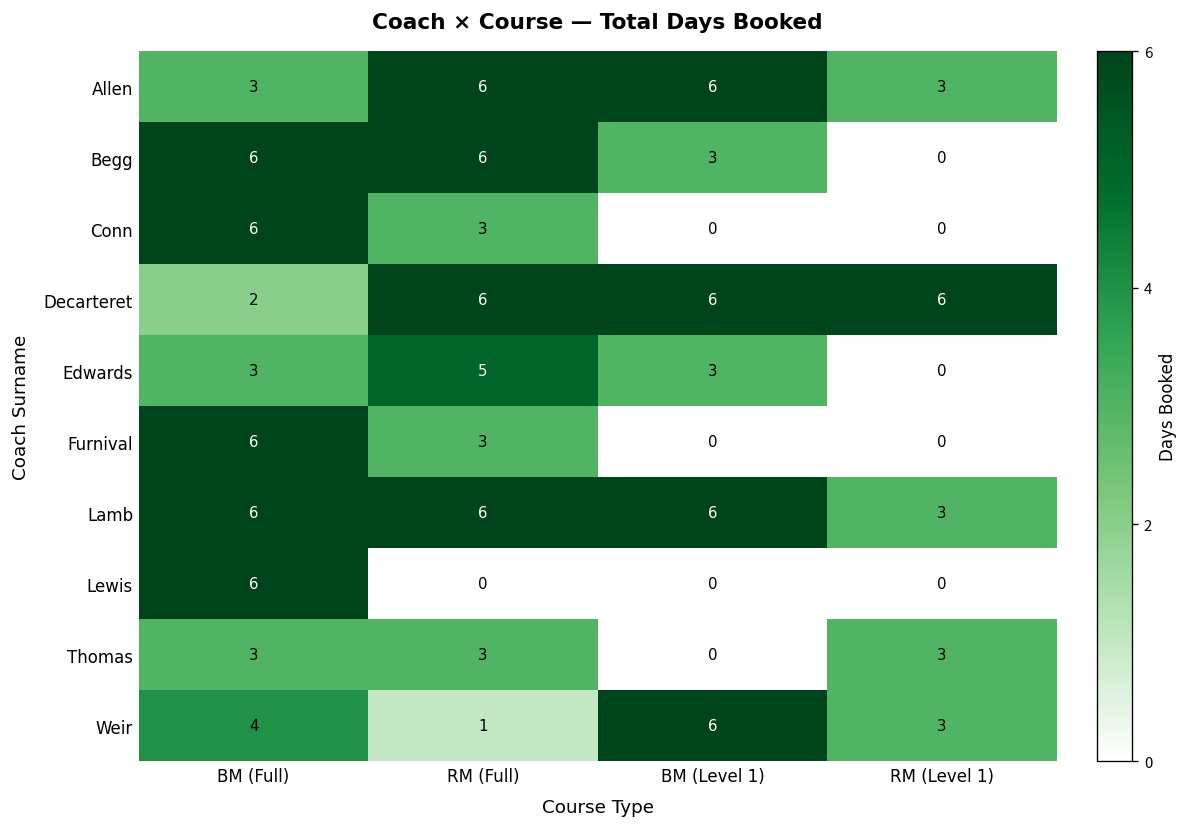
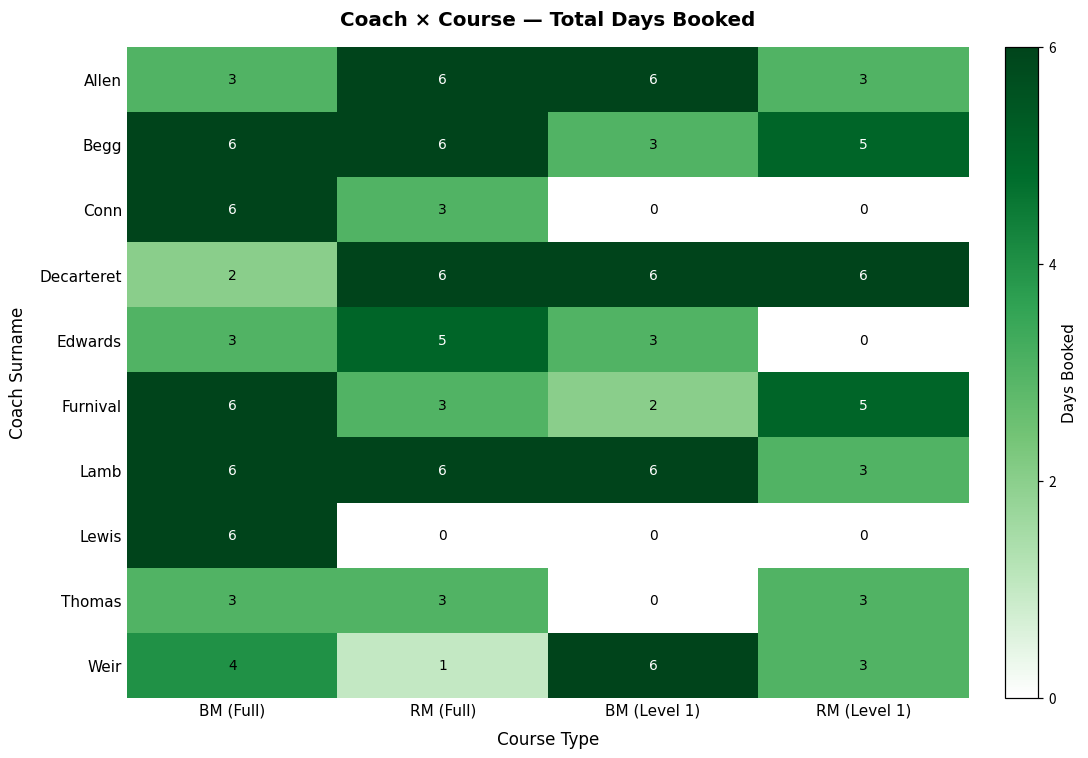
  {
    "Allen": {
      "BM (Full)": 3,
      "RM (Full)": 6,
      "BM (Level 1)": 6,
      "RM (Level 1)": 3
    },
    "Begg": {
      "BM (Full)": 6,
      "RM (Full)": 6,
      "BM (Level 1)": 3,
-     "RM (Level 1)": 0
+     "RM (Level 1)": 5
    },
    "Conn": {
      "BM (Full)": 6,
      "RM (Full)": 3,
      "BM (Level 1)": 0,
      "RM (Level 1)": 0
    },
    "Decarteret": {
      "BM (Full)": 2,
      "RM (Full)": 6,
      "BM (Level 1)": 6,
      "RM (Level 1)": 6
    },
    "Edwards": {
      "BM (Full)": 3,
      "RM (Full)": 5,
      "BM (Level 1)": 3,
      "RM (Level 1)": 0
    },
    "Furnival": {
      "BM (Full)": 6,
      "RM (Full)": 3,
-     "BM (Level 1)": 0,
-     "RM (Level 1)": 0
+     "BM (Level 1)": 2,
+     "RM (Level 1)": 5
    },
    "Lamb": {
      "BM (Full)": 6,
      "RM (Full)": 6,
      "BM (Level 1)": 6,
      "RM (Level 1)": 3
    },
    "Lewis": {
      "BM (Full)": 6,
      "RM (Full)": 0,
      "BM (Level 1)": 0,
      "RM (Level 1)": 0
    },
    "Thomas": {
      "BM (Full)": 3,
      "RM (Full)": 3,
      "BM (Level 1)": 0,
      "RM (Level 1)": 3
    },
    "Weir": {
      "BM (Full)": 4,
      "RM (Full)": 1,
      "BM (Level 1)": 6,
      "RM (Level 1)": 3
    }
  }
